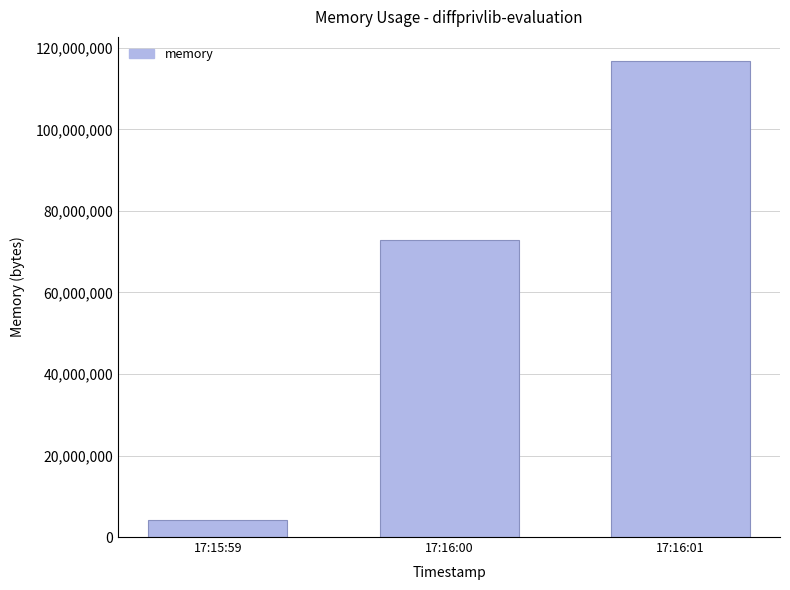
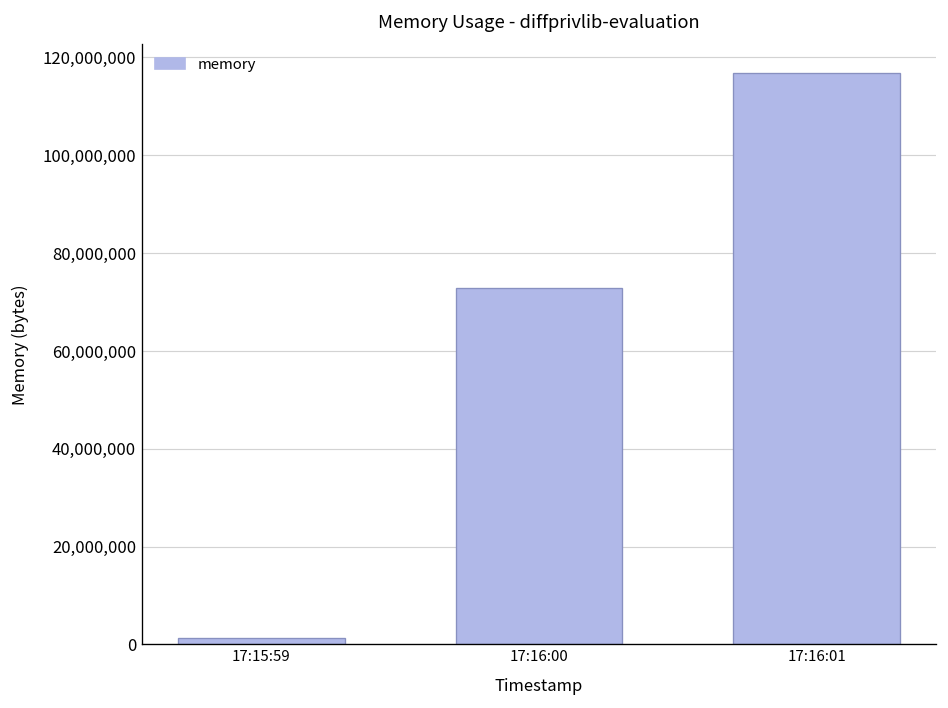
  {
-   "17:15:59": "4,000,000",
+   "17:15:59": "1,000,000",
    "17:16:00": "73,000,000",
    "17:16:01": "117,000,000"
  }
